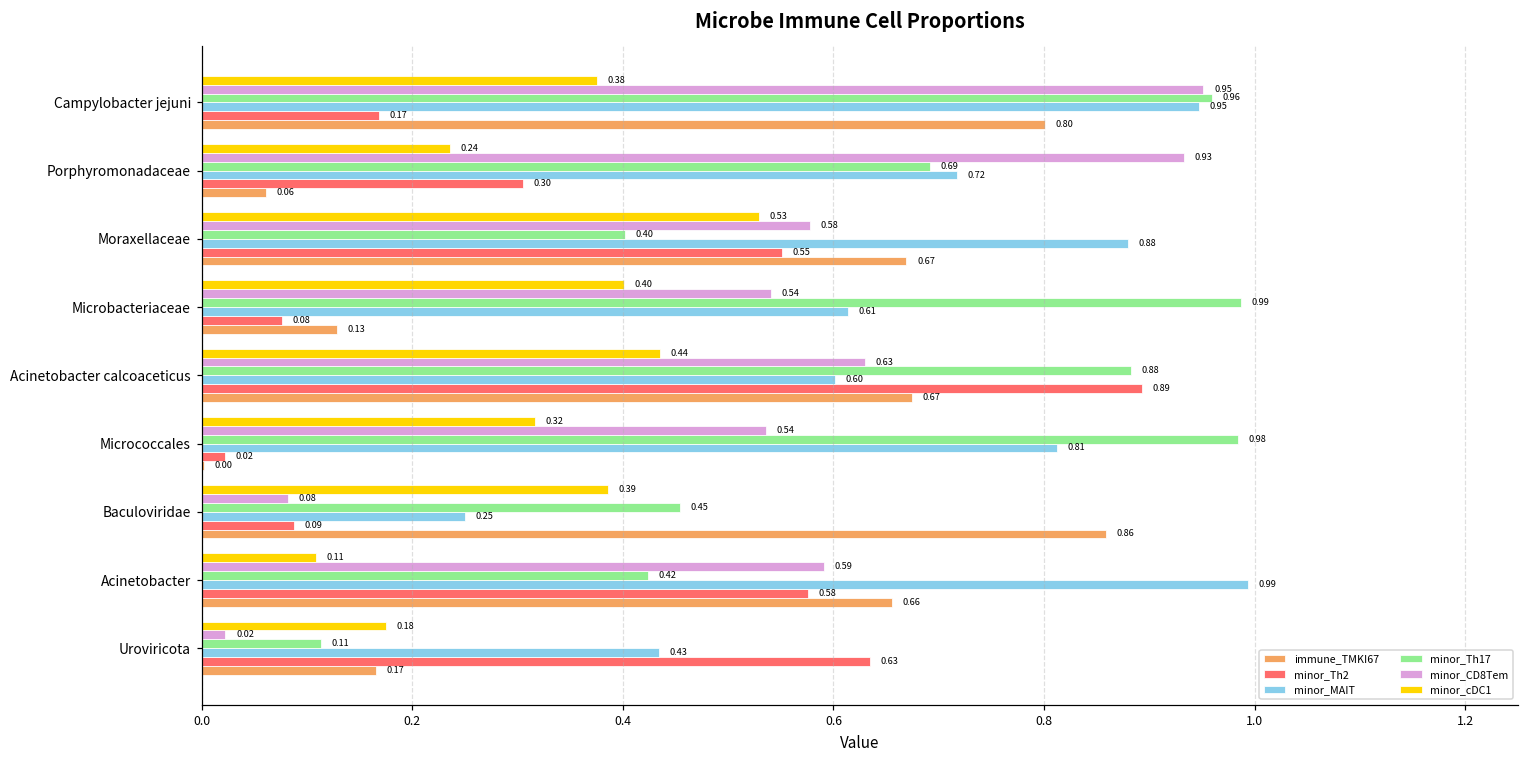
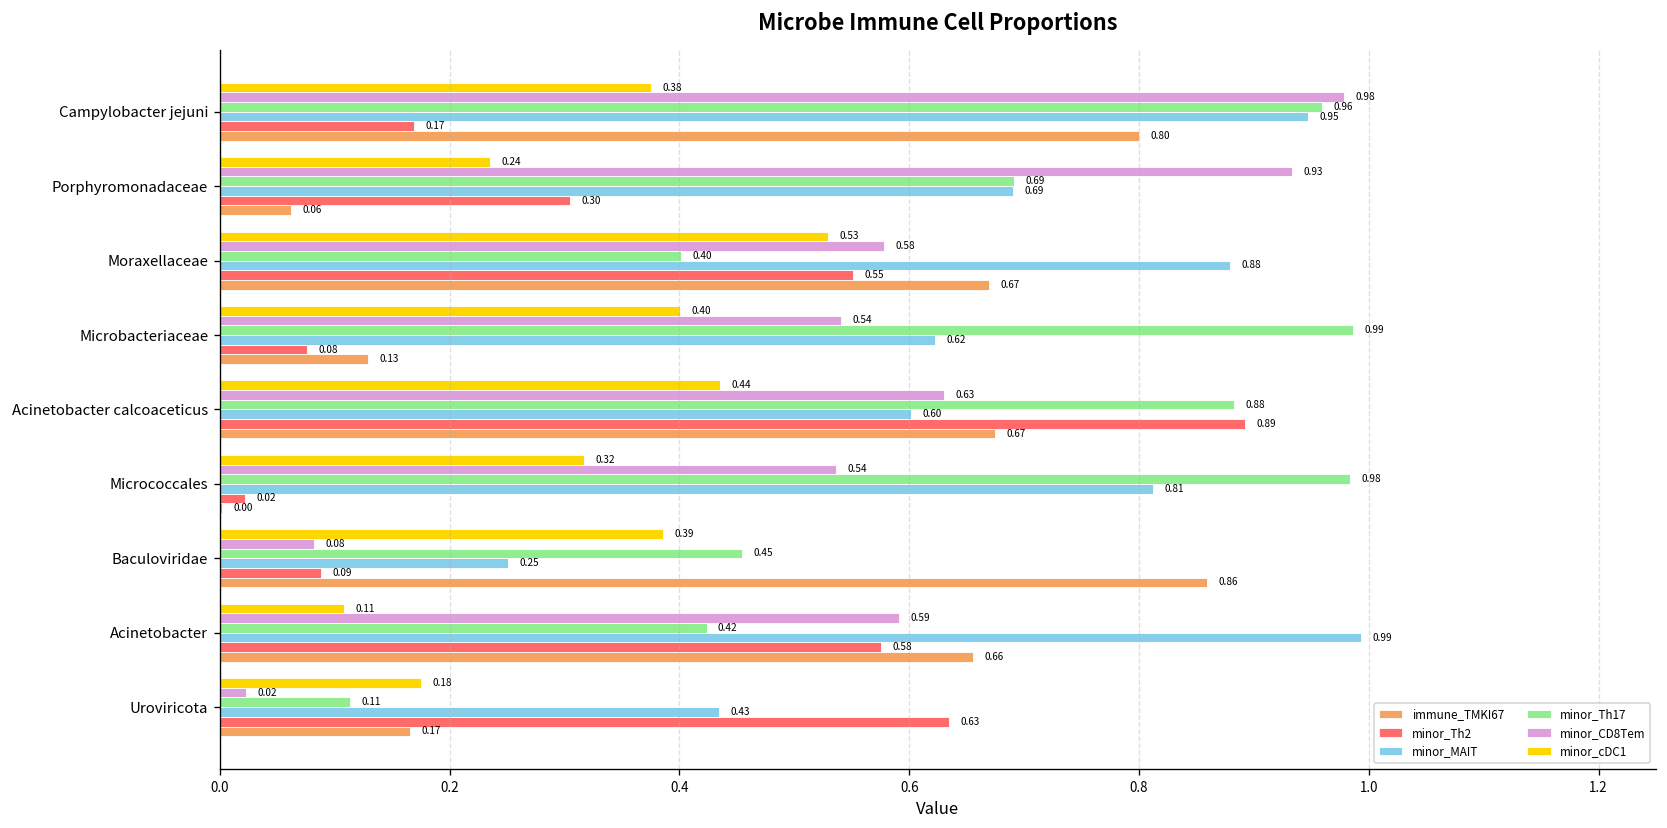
  {
    "minor_MAIT": {
      "Campylobacter jejuni": 0.95,
-     "Porphyromonadaceae": 0.72,
+     "Porphyromonadaceae": 0.69,
      "Moraxellaceae": 0.88,
-     "Microbacteriaceae": 0.61,
+     "Microbacteriaceae": 0.62,
      "Acinetobacter calcoaceticus": 0.60,
      "Micrococcales": 0.81,
      "Baculoviridae": 0.25,
      "Acinetobacter": 0.99,
      "Uroviricota": 0.43
    },
    "minor_Th17": {
      "Campylobacter jejuni": 0.96,
      "Porphyromonadaceae": 0.69,
      "Moraxellaceae": 0.40,
      "Microbacteriaceae": 0.99,
      "Acinetobacter calcoaceticus": 0.88,
      "Micrococcales": 0.98,
      "Baculoviridae": 0.45,
      "Acinetobacter": 0.42,
      "Uroviricota": 0.11
    },
    "minor_CD8Tem": {
-     "Campylobacter jejuni": 0.95,
+     "Campylobacter jejuni": 0.98,
      "Porphyromonadaceae": 0.93,
      "Moraxellaceae": 0.58,
      "Microbacteriaceae": 0.54,
      "Acinetobacter calcoaceticus": 0.63,
      "Micrococcales": 0.54,
      "Baculoviridae": 0.08,
      "Acinetobacter": 0.59,
      "Uroviricota": 0.02
    },
    "minor_cDC1": {
      "Campylobacter jejuni": 0.38,
      "Porphyromonadaceae": 0.24,
      "Moraxellaceae": 0.53,
      "Microbacteriaceae": 0.40,
      "Acinetobacter calcoaceticus": 0.44,
      "Micrococcales": 0.32,
      "Baculoviridae": 0.39,
      "Acinetobacter": 0.11,
      "Uroviricota": 0.18
    }
  }
